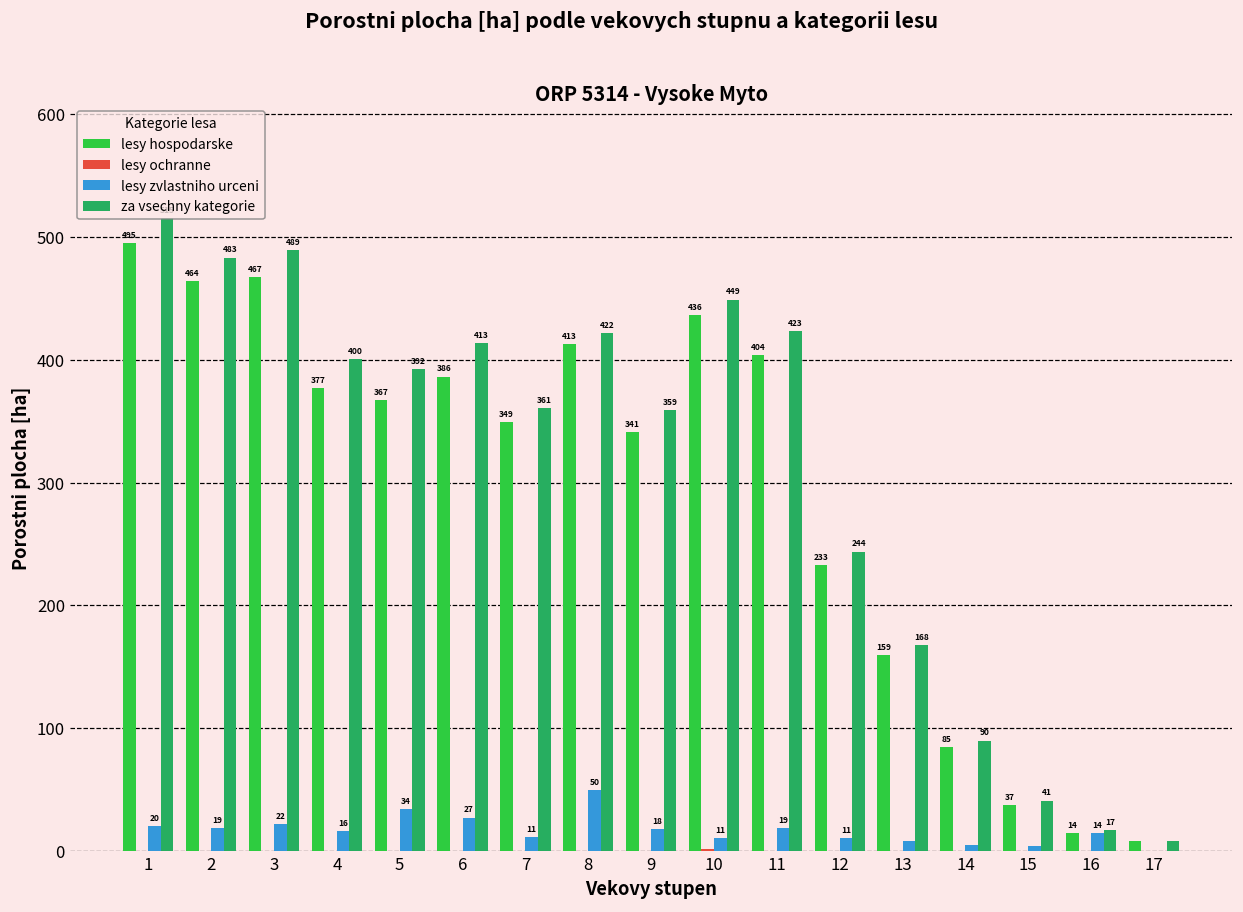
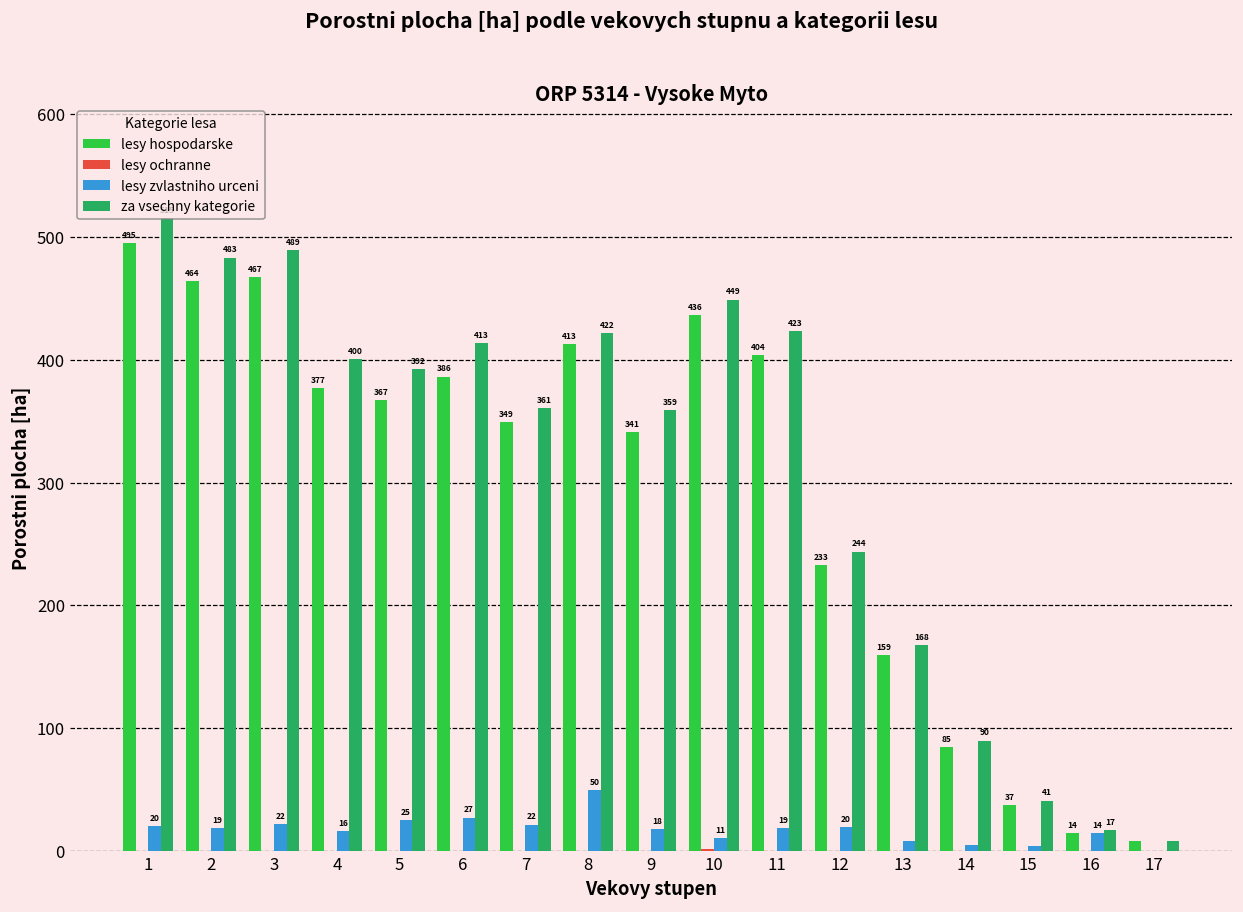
  {
    "lesy ochranne": {
      "1": 0,
      "2": 0,
      "3": 0,
      "4": 0,
      "5": 0,
      "6": 0,
      "7": 0,
      "8": 0,
      "9": 0,
      "11": 0,
      "12": 0,
      "13": 0,
      "14": 0,
      "15": 0,
      "16": 0,
      "17": 0
    },
    "lesy zvlastniho urceni": {
      "1": 20,
      "2": 19,
      "3": 22,
      "4": 16,
-     "5": 34,
+     "5": 25,
      "6": 27,
-     "7": 11,
+     "7": 22,
      "8": 50,
      "9": 18,
      "10": 11,
      "11": 19,
-     "12": 11,
+     "12": 20,
      "16": 14
    }
  }
